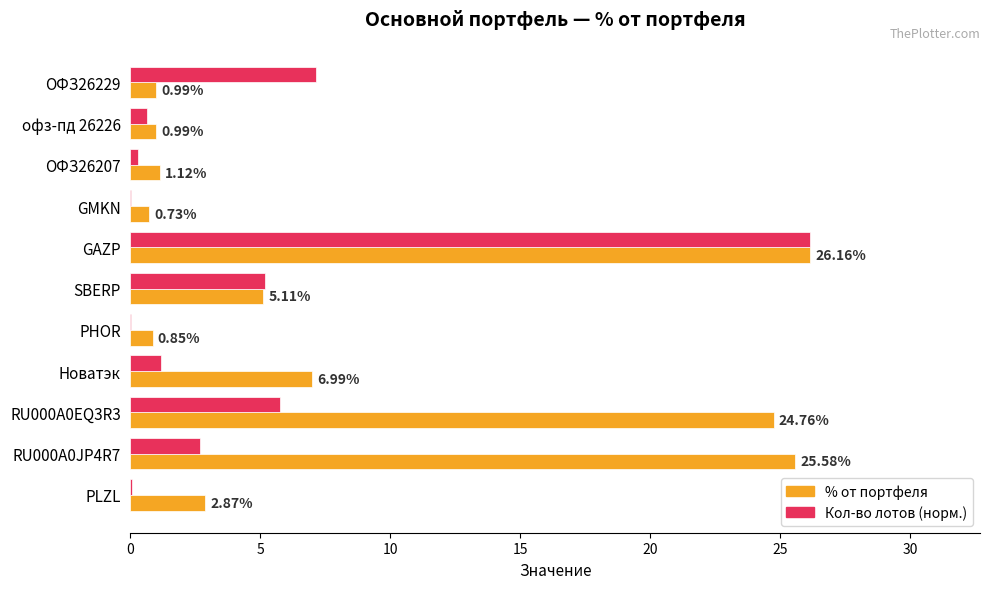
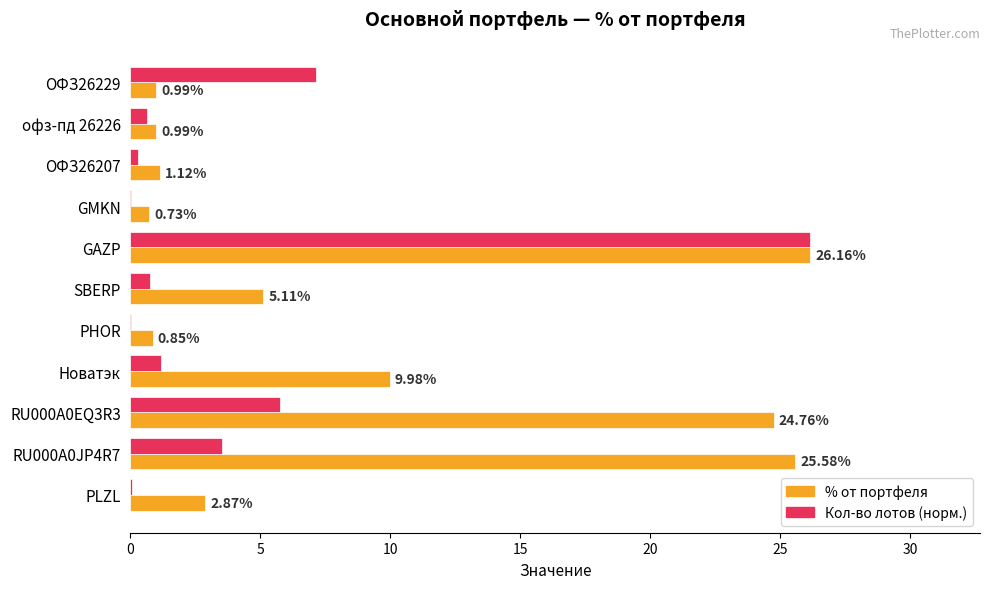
  {
    "% от портфеля": {
      "ОФЗ26229": "0.99%",
      "офз-пд 26226": "0.99%",
      "ОФЗ26207": "1.12%",
      "GMKN": "0.73%",
      "GAZP": "26.16%",
      "SBERP": "5.11%",
      "PHOR": "0.85%",
-     "Новатэк": "6.99%",
+     "Новатэк": "9.98%",
      "RU000A0EQ3R3": "24.76%",
      "RU000A0JP4R7": "25.58%",
      "PLZL": "2.87%"
    },
    "Кол-во лотов (норм.)": {
      "ОФЗ26229": "7.1",
      "офз-пд 26226": "0.6",
      "ОФЗ26207": "0.3",
-     "SBERP": "5.2",
+     "SBERP": "0.7",
      "Новатэк": "1.2",
      "RU000A0EQ3R3": "5.8",
-     "RU000A0JP4R7": "2.7"
+     "RU000A0JP4R7": "3.5"
    }
  }
